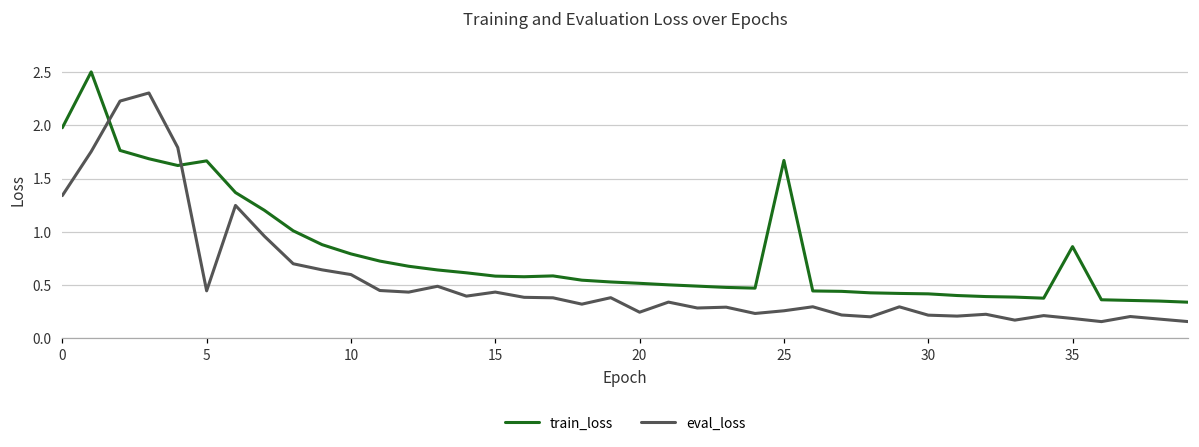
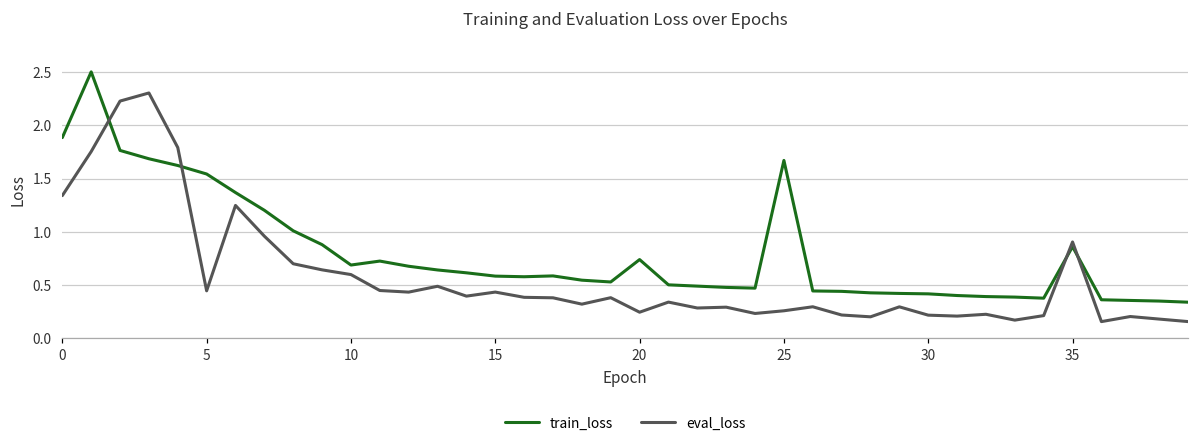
  {
    "train_loss": {
-     "0": 2.0,
-     "5": 1.7,
-     "10": 0.8,
+     "0": 1.9,
+     "5": 1.5,
+     "10": 0.7,
      "15": 0.6,
-     "20": 0.5,
+     "20": 0.7,
      "25": 1.7,
      "30": 0.4,
      "35": 0.9
    },
    "eval_loss": {
      "0": 1.3,
      "5": 0.4,
      "10": 0.6,
      "15": 0.4,
      "20": 0.2,
      "25": 0.3,
      "30": 0.2,
-     "35": 0.2
+     "35": 0.9
    }
  }
